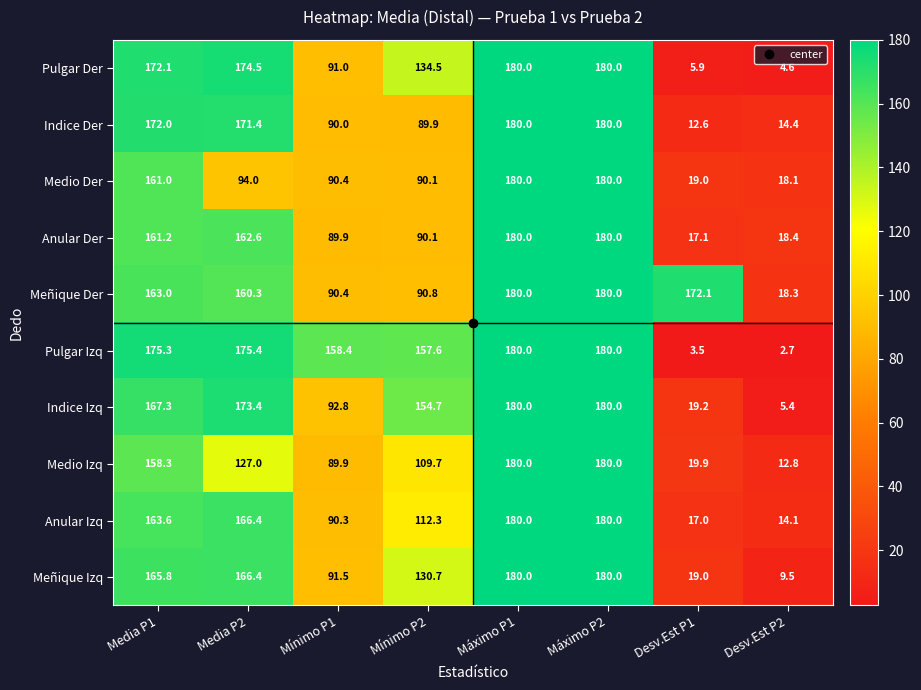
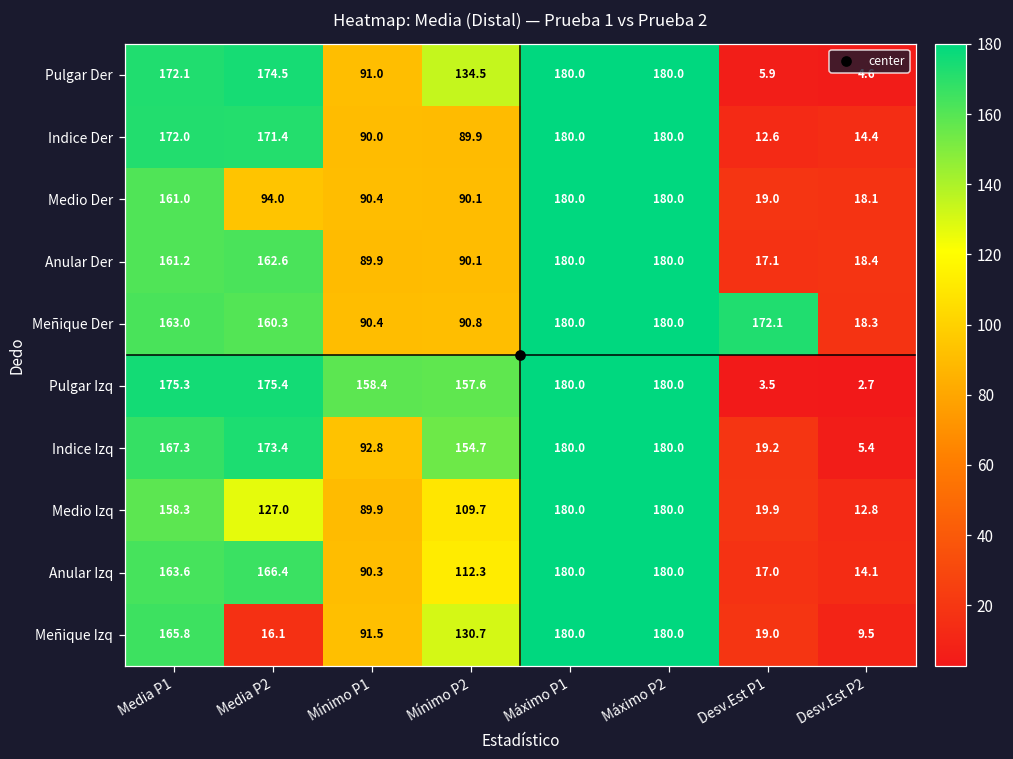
  {
    "Pulgar Der": {
      "Media P1": 172.1,
      "Media P2": 174.5,
      "Mínimo P1": 91.0,
      "Mínimo P2": 134.5,
      "Máximo P1": 180.0,
      "Máximo P2": 180.0,
      "Desv.Est P1": 5.9
    },
    "Indice Der": {
      "Media P1": 172.0,
      "Media P2": 171.4,
      "Mínimo P1": 90.0,
      "Mínimo P2": 89.9,
      "Máximo P1": 180.0,
      "Máximo P2": 180.0,
      "Desv.Est P1": 12.6,
      "Desv.Est P2": 14.4
    },
    "Medio Der": {
      "Media P1": 161.0,
      "Media P2": 94.0,
      "Mínimo P1": 90.4,
      "Mínimo P2": 90.1,
      "Máximo P1": 180.0,
      "Máximo P2": 180.0,
      "Desv.Est P1": 19.0,
      "Desv.Est P2": 18.1
    },
    "Anular Der": {
      "Media P1": 161.2,
      "Media P2": 162.6,
      "Mínimo P1": 89.9,
      "Mínimo P2": 90.1,
      "Máximo P1": 180.0,
      "Máximo P2": 180.0,
      "Desv.Est P1": 17.1,
      "Desv.Est P2": 18.4
    },
    "Meñique Der": {
      "Media P1": 163.0,
      "Media P2": 160.3,
      "Mínimo P1": 90.4,
      "Mínimo P2": 90.8,
      "Máximo P1": 180.0,
      "Máximo P2": 180.0,
      "Desv.Est P1": 172.1,
      "Desv.Est P2": 18.3
    },
    "Pulgar Izq": {
      "Media P1": 175.3,
      "Media P2": 175.4,
      "Mínimo P1": 158.4,
      "Mínimo P2": 157.6,
      "Máximo P1": 180.0,
      "Máximo P2": 180.0,
      "Desv.Est P1": 3.5,
      "Desv.Est P2": 2.7
    },
    "Indice Izq": {
      "Media P1": 167.3,
      "Media P2": 173.4,
      "Mínimo P1": 92.8,
      "Mínimo P2": 154.7,
      "Máximo P1": 180.0,
      "Máximo P2": 180.0,
      "Desv.Est P1": 19.2,
      "Desv.Est P2": 5.4
    },
    "Medio Izq": {
      "Media P1": 158.3,
      "Media P2": 127.0,
      "Mínimo P1": 89.9,
      "Mínimo P2": 109.7,
      "Máximo P1": 180.0,
      "Máximo P2": 180.0,
      "Desv.Est P1": 19.9,
      "Desv.Est P2": 12.8
    },
    "Anular Izq": {
      "Media P1": 163.6,
      "Media P2": 166.4,
      "Mínimo P1": 90.3,
      "Mínimo P2": 112.3,
      "Máximo P1": 180.0,
      "Máximo P2": 180.0,
      "Desv.Est P1": 17.0,
      "Desv.Est P2": 14.1
    },
    "Meñique Izq": {
      "Media P1": 165.8,
-     "Media P2": 166.4,
+     "Media P2": 16.1,
      "Mínimo P1": 91.5,
      "Mínimo P2": 130.7,
      "Máximo P1": 180.0,
      "Máximo P2": 180.0,
      "Desv.Est P1": 19.0,
      "Desv.Est P2": 9.5
    }
  }
